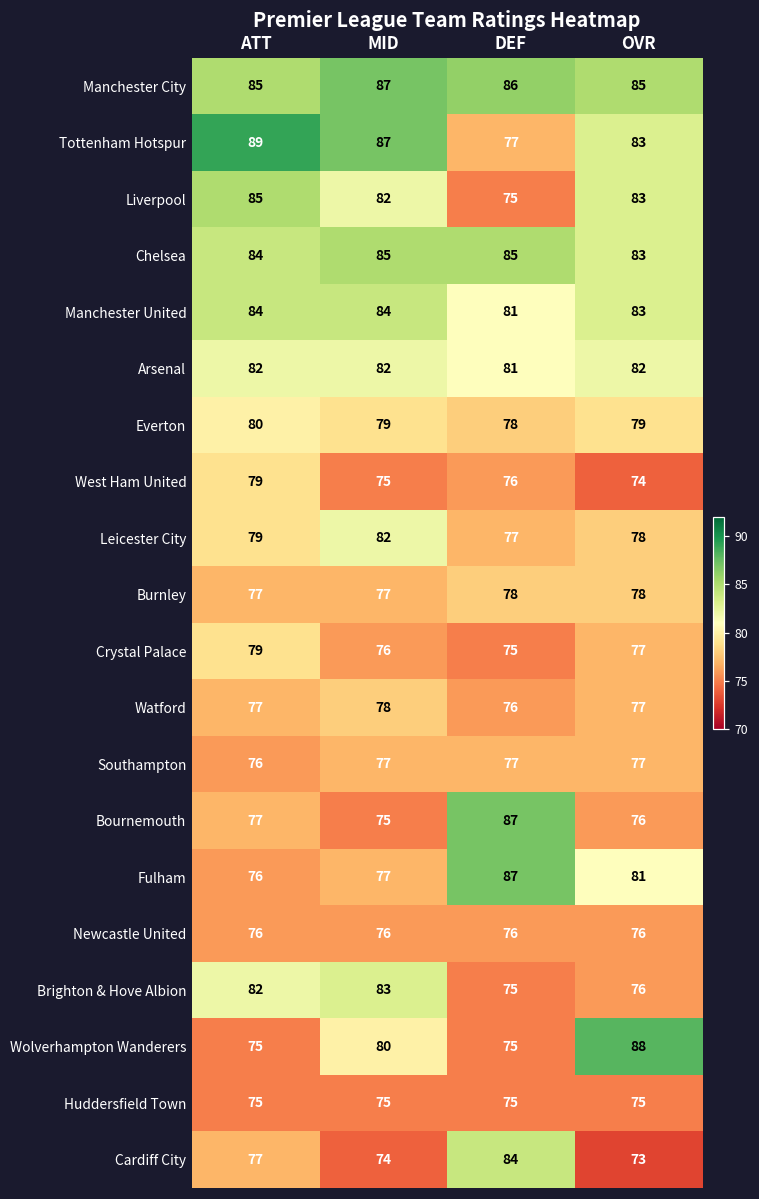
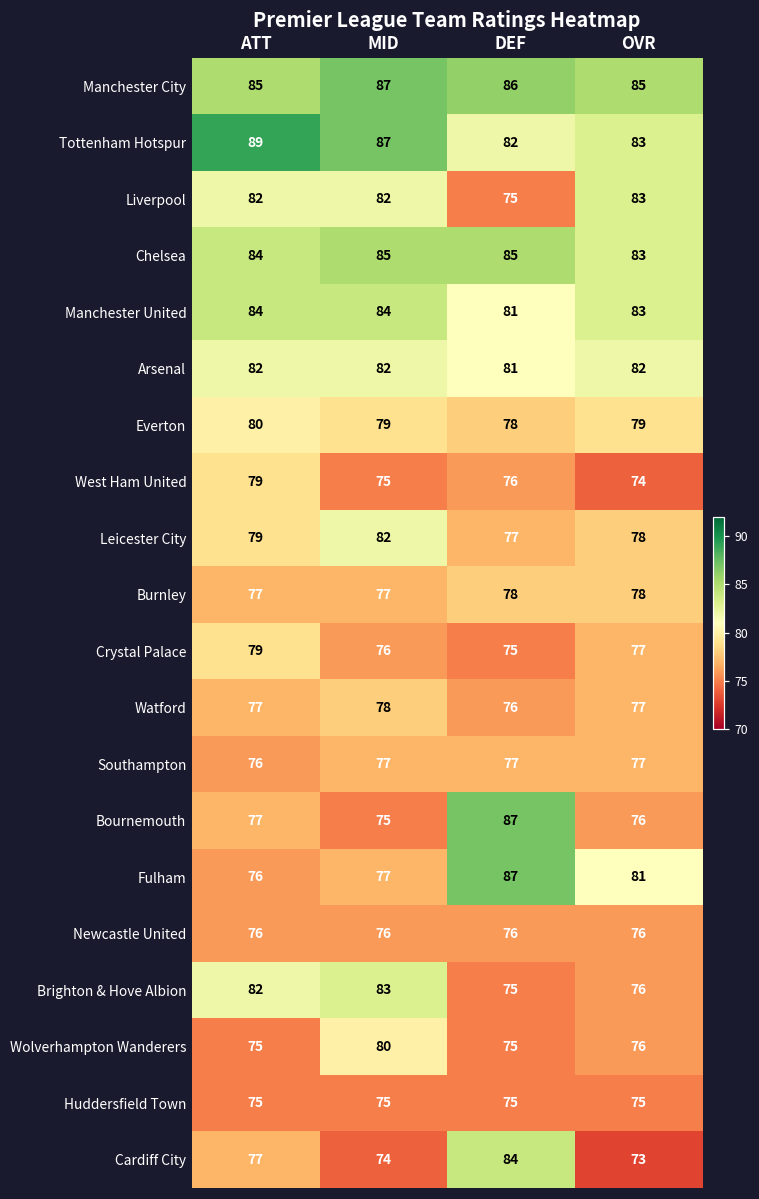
  {
    "Manchester City": {
      "ATT": 85,
      "MID": 87,
      "DEF": 86,
      "OVR": 85
    },
    "Tottenham Hotspur": {
      "ATT": 89,
      "MID": 87,
-     "DEF": 77,
+     "DEF": 82,
      "OVR": 83
    },
    "Liverpool": {
-     "ATT": 85,
+     "ATT": 82,
      "MID": 82,
      "DEF": 75,
      "OVR": 83
    },
    "Chelsea": {
      "ATT": 84,
      "MID": 85,
      "DEF": 85,
      "OVR": 83
    },
    "Manchester United": {
      "ATT": 84,
      "MID": 84,
      "DEF": 81,
      "OVR": 83
    },
    "Arsenal": {
      "ATT": 82,
      "MID": 82,
      "DEF": 81,
      "OVR": 82
    },
    "Everton": {
      "ATT": 80,
      "MID": 79,
      "DEF": 78,
      "OVR": 79
    },
    "West Ham United": {
      "ATT": 79,
      "MID": 75,
      "DEF": 76,
      "OVR": 74
    },
    "Leicester City": {
      "ATT": 79,
      "MID": 82,
      "DEF": 77,
      "OVR": 78
    },
    "Burnley": {
      "ATT": 77,
      "MID": 77,
      "DEF": 78,
      "OVR": 78
    },
    "Crystal Palace": {
      "ATT": 79,
      "MID": 76,
      "DEF": 75,
      "OVR": 77
    },
    "Watford": {
      "ATT": 77,
      "MID": 78,
      "DEF": 76,
      "OVR": 77
    },
    "Southampton": {
      "ATT": 76,
      "MID": 77,
      "DEF": 77,
      "OVR": 77
    },
    "Bournemouth": {
      "ATT": 77,
      "MID": 75,
      "DEF": 87,
      "OVR": 76
    },
    "Fulham": {
      "ATT": 76,
      "MID": 77,
      "DEF": 87,
      "OVR": 81
    },
    "Newcastle United": {
      "ATT": 76,
      "MID": 76,
      "DEF": 76,
      "OVR": 76
    },
    "Brighton & Hove Albion": {
      "ATT": 82,
      "MID": 83,
      "DEF": 75,
      "OVR": 76
    },
    "Wolverhampton Wanderers": {
      "ATT": 75,
      "MID": 80,
      "DEF": 75,
-     "OVR": 88
+     "OVR": 76
    },
    "Huddersfield Town": {
      "ATT": 75,
      "MID": 75,
      "DEF": 75,
      "OVR": 75
    },
    "Cardiff City": {
      "ATT": 77,
      "MID": 74,
      "DEF": 84,
      "OVR": 73
    }
  }
